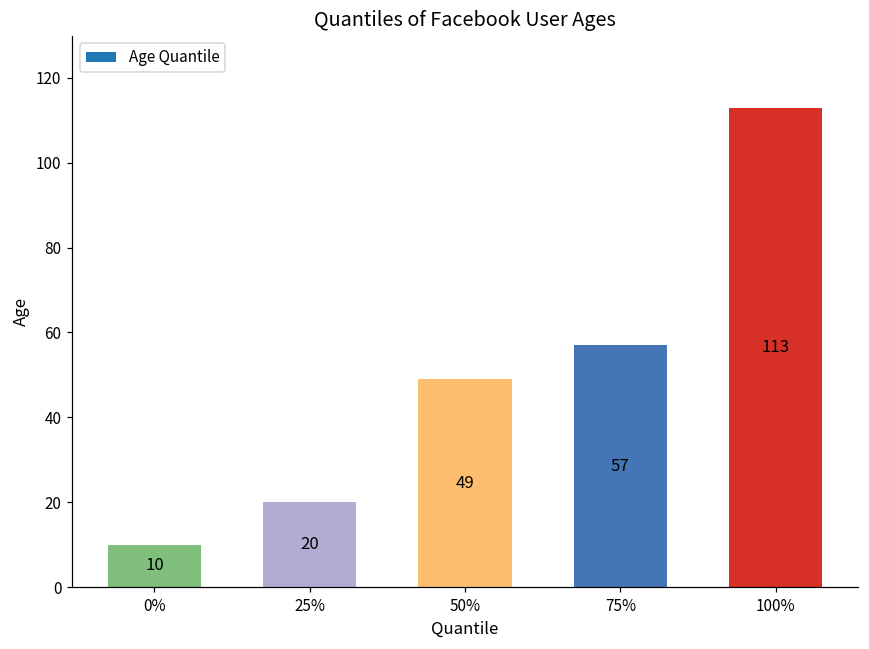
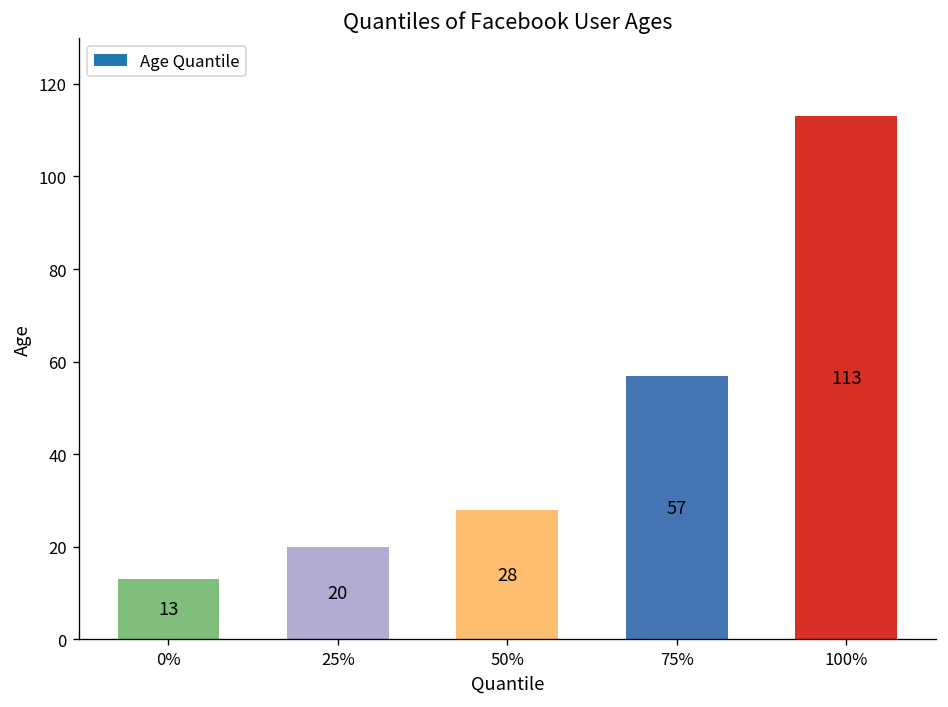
  {
-   "0%": 10,
+   "0%": 13,
    "25%": 20,
-   "50%": 49,
+   "50%": 28,
    "75%": 57,
    "100%": 113
  }
